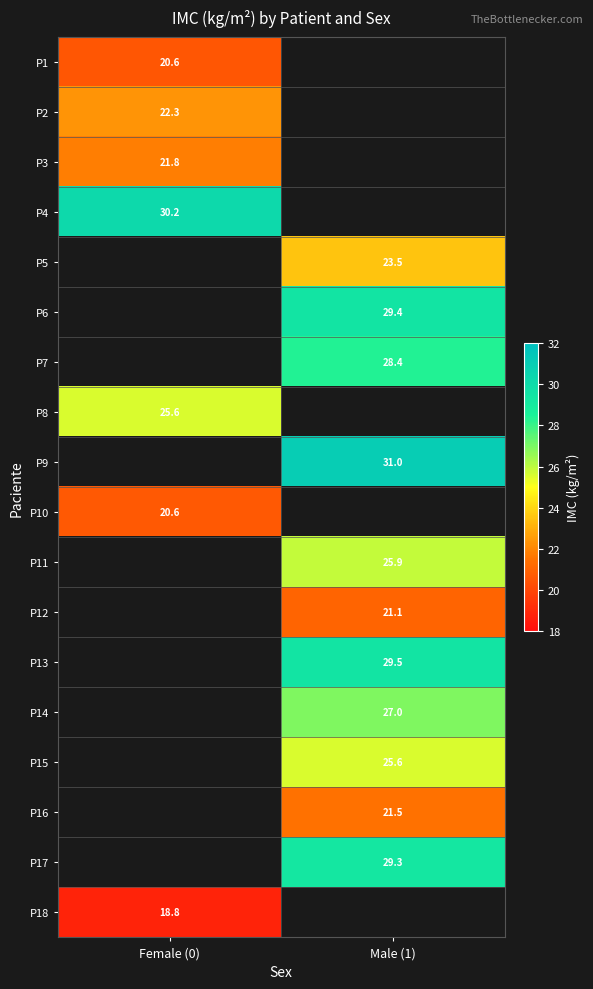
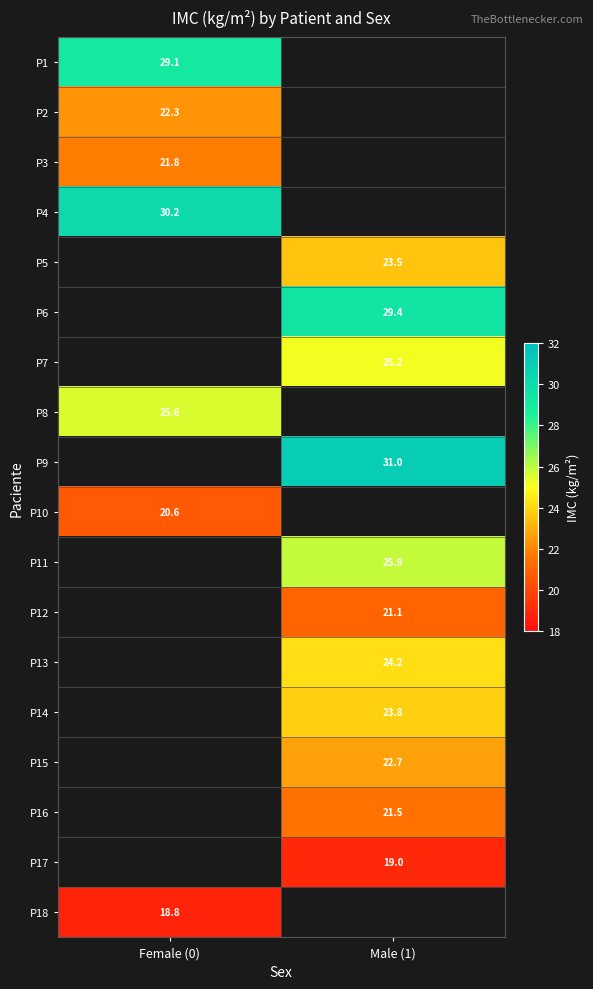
  {
    "P1": {
-     "Female (0)": 20.6
+     "Female (0)": 29.1
    },
    "P2": {
      "Female (0)": 22.3
    },
    "P3": {
      "Female (0)": 21.8
    },
    "P4": {
      "Female (0)": 30.2
    },
    "P5": {
      "Male (1)": 23.5
    },
    "P6": {
      "Male (1)": 29.4
    },
    "P7": {
-     "Male (1)": 28.4
+     "Male (1)": 25.2
    },
    "P8": {
      "Female (0)": 25.6
    },
    "P9": {
      "Male (1)": 31.0
    },
    "P10": {
      "Female (0)": 20.6
    },
    "P11": {
      "Male (1)": 25.9
    },
    "P12": {
      "Male (1)": 21.1
    },
    "P13": {
-     "Male (1)": 29.5
+     "Male (1)": 24.2
    },
    "P14": {
-     "Male (1)": 27.0
+     "Male (1)": 23.8
    },
    "P15": {
-     "Male (1)": 25.6
+     "Male (1)": 22.7
    },
    "P16": {
      "Male (1)": 21.5
    },
    "P17": {
-     "Male (1)": 29.3
+     "Male (1)": 19.0
    },
    "P18": {
      "Female (0)": 18.8
    }
  }
